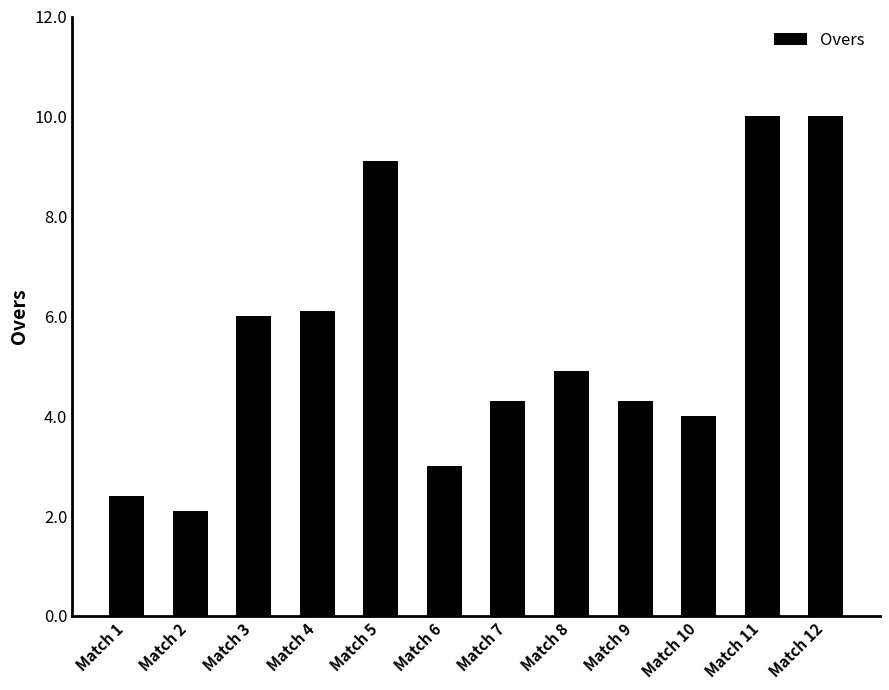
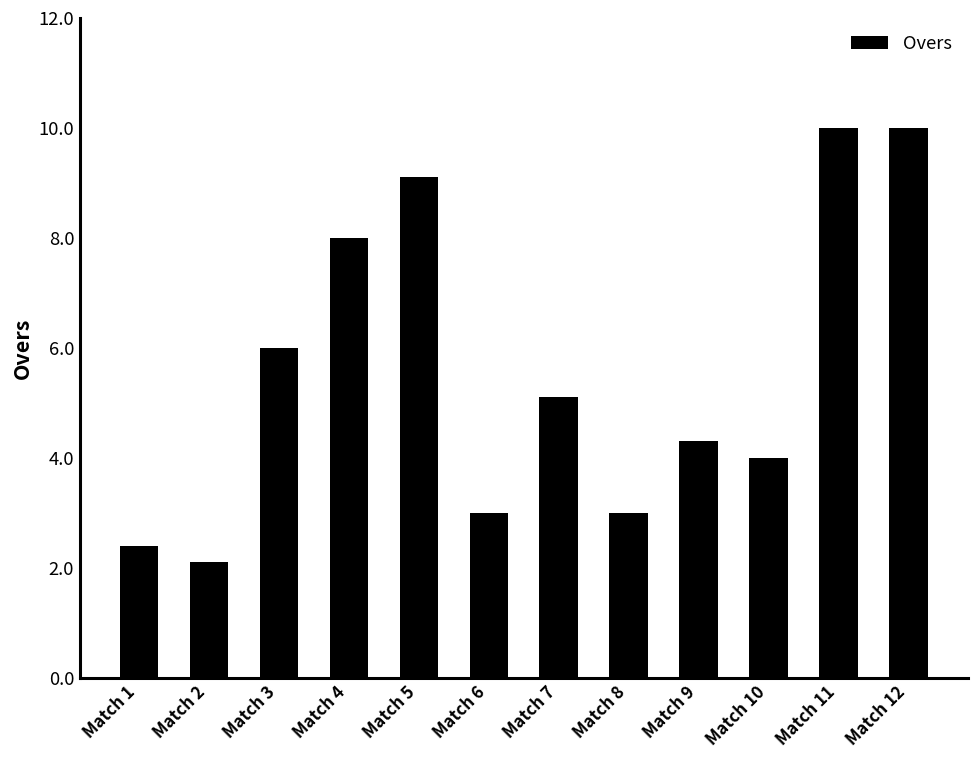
  {
    "Match 1": 2.4,
    "Match 2": 2.1,
    "Match 3": 6.0,
-   "Match 4": 6.1,
+   "Match 4": 8.0,
    "Match 5": 9.1,
    "Match 6": 3.0,
-   "Match 7": 4.3,
-   "Match 8": 4.9,
+   "Match 7": 5.1,
+   "Match 8": 3.0,
    "Match 9": 4.3,
    "Match 10": 4.0,
    "Match 11": 10.0,
    "Match 12": 10.0
  }
